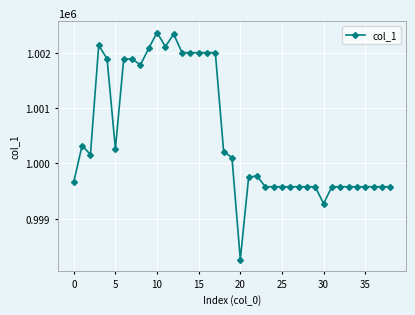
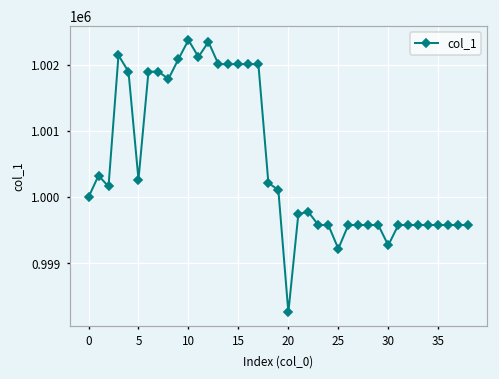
  {
-   "0": 999700,
+   "0": 1000000,
    "5": 1000300,
    "10": 1002400,
    "15": 1002000,
    "20": 998300,
-   "25": 999600,
+   "25": 999200,
    "30": 999300,
    "35": 999600
  }
